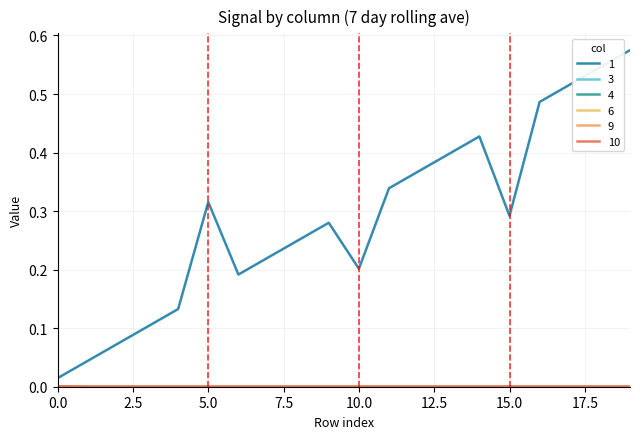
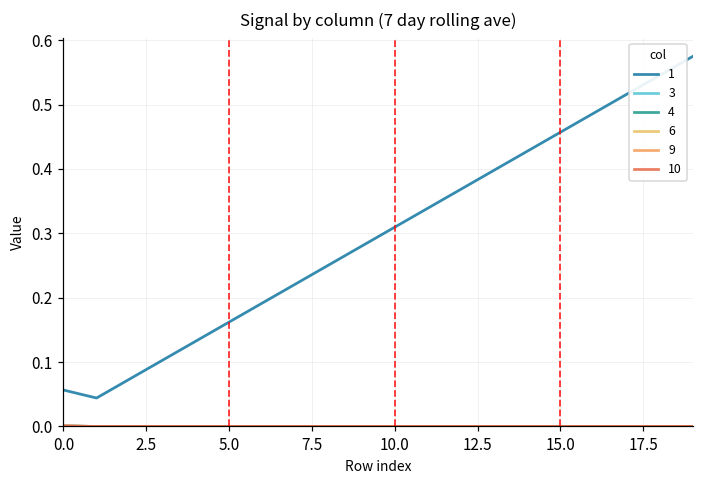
  {
    "1": {
-     "0.0": 0.01,
-     "5.0": 0.32,
-     "10.0": 0.20,
-     "15.0": 0.29
+     "0.0": 0.06,
+     "5.0": 0.16,
+     "10.0": 0.31,
+     "15.0": 0.46
    },
    "10": {
      "0.0": 0.00,
      "5.0": 0.00,
      "10.0": 0.00,
      "15.0": 0.00
    }
  }
